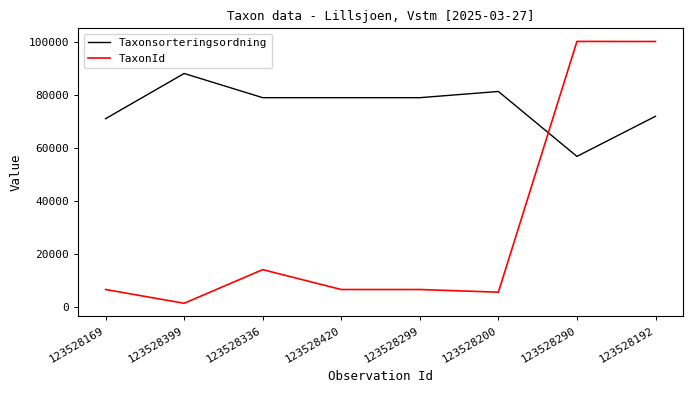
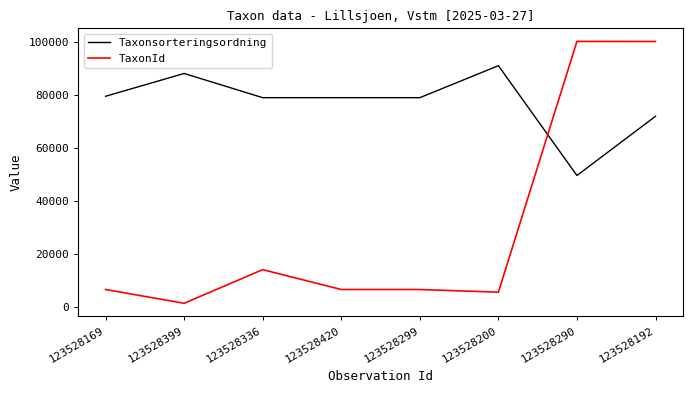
  {
    "Taxonsorteringsordning": {
-     "123528169": 71000,
+     "123528169": 79000,
      "123528399": 88000,
      "123528336": 79000,
      "123528420": 79000,
      "123528299": 79000,
-     "123528200": 81000,
-     "123528290": 57000,
+     "123528200": 91000,
+     "123528290": 50000,
      "123528192": 72000
    },
    "TaxonId": {
      "123528169": 6000,
      "123528399": 1000,
      "123528336": 14000,
      "123528420": 6000,
      "123528299": 6000,
      "123528200": 5000,
      "123528290": 100000,
      "123528192": 100000
    }
  }
